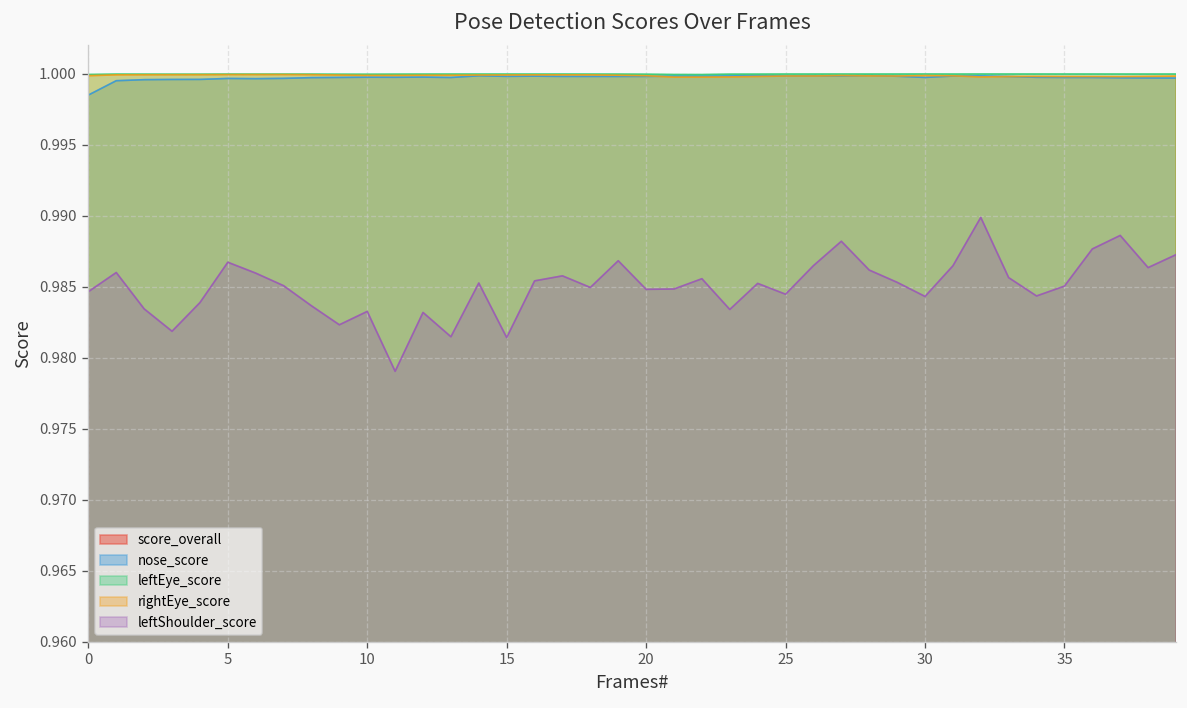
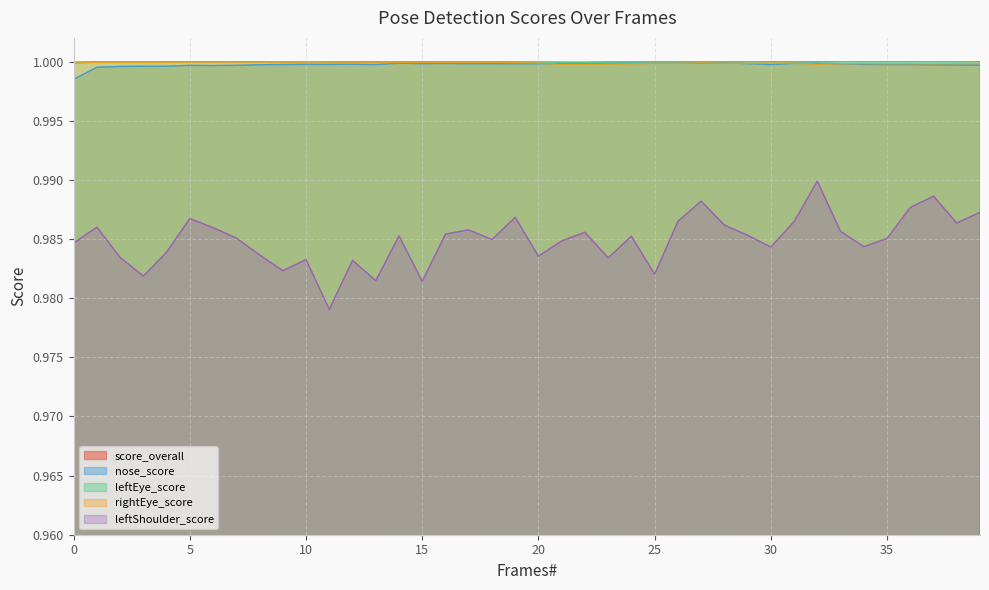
  {
    "nose_score": {
      "0": 0.9985,
      "5": 0.9997
    },
    "leftShoulder_score": {
      "0": 0.9847,
      "5": 0.9867,
      "10": 0.9833,
      "15": 0.9814,
-     "20": 0.9848,
-     "25": 0.9845,
+     "20": 0.9835,
+     "25": 0.9820,
      "30": 0.9843,
      "35": 0.9850
    }
  }
